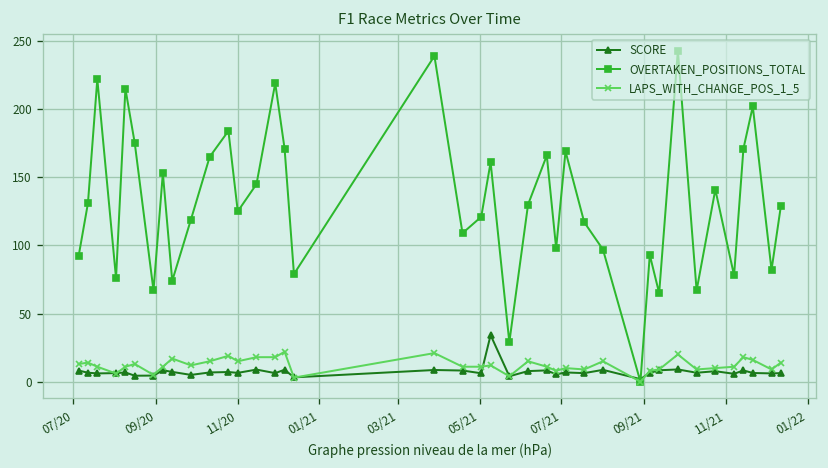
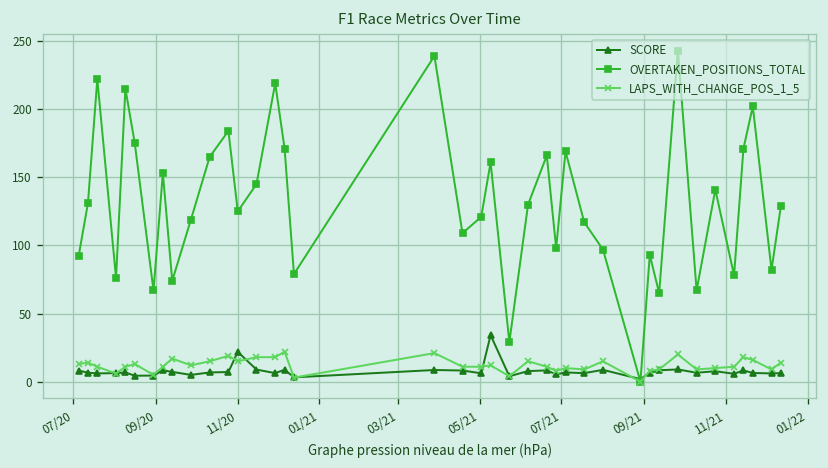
  {
    "SCORE": {
-     "11/20": 7
+     "11/20": 22
    },
    "OVERTAKEN_POSITIONS_TOTAL": {
      "11/20": 125
    },
    "LAPS_WITH_CHANGE_POS_1_5": {
      "11/20": 15
    }
  }
